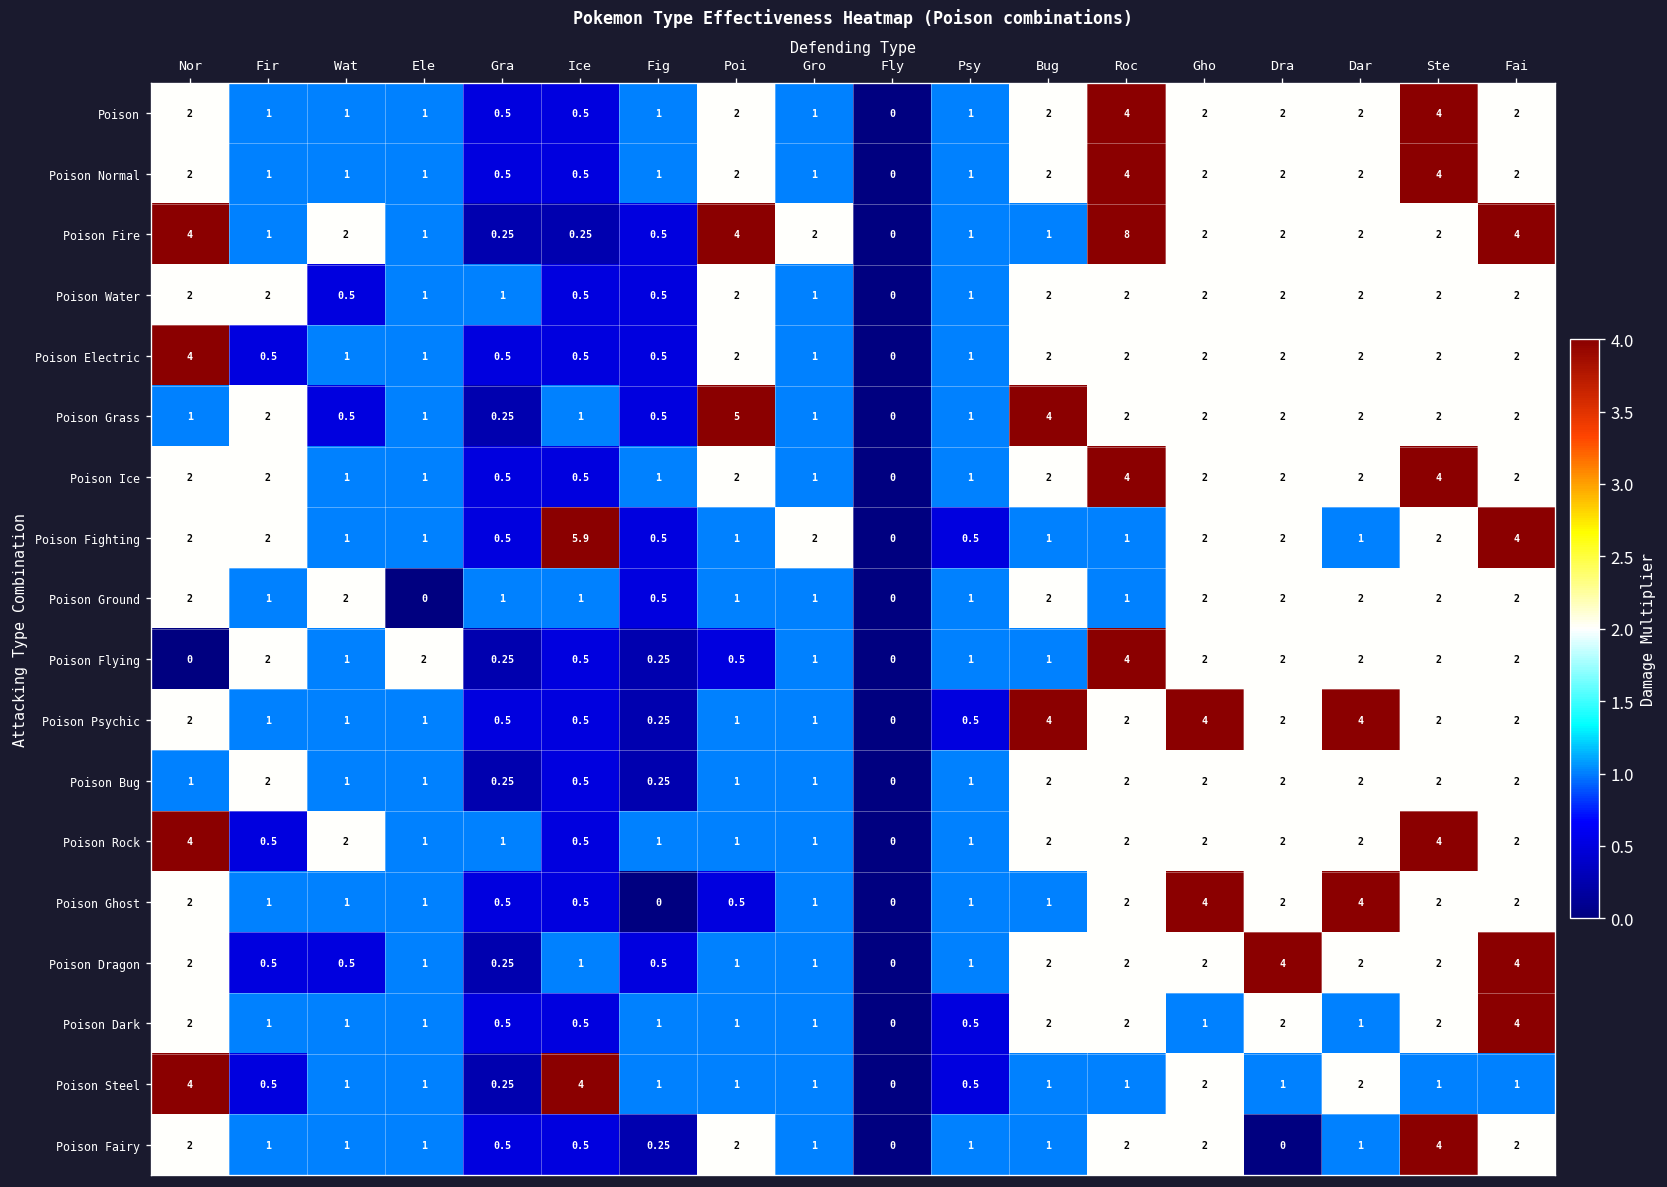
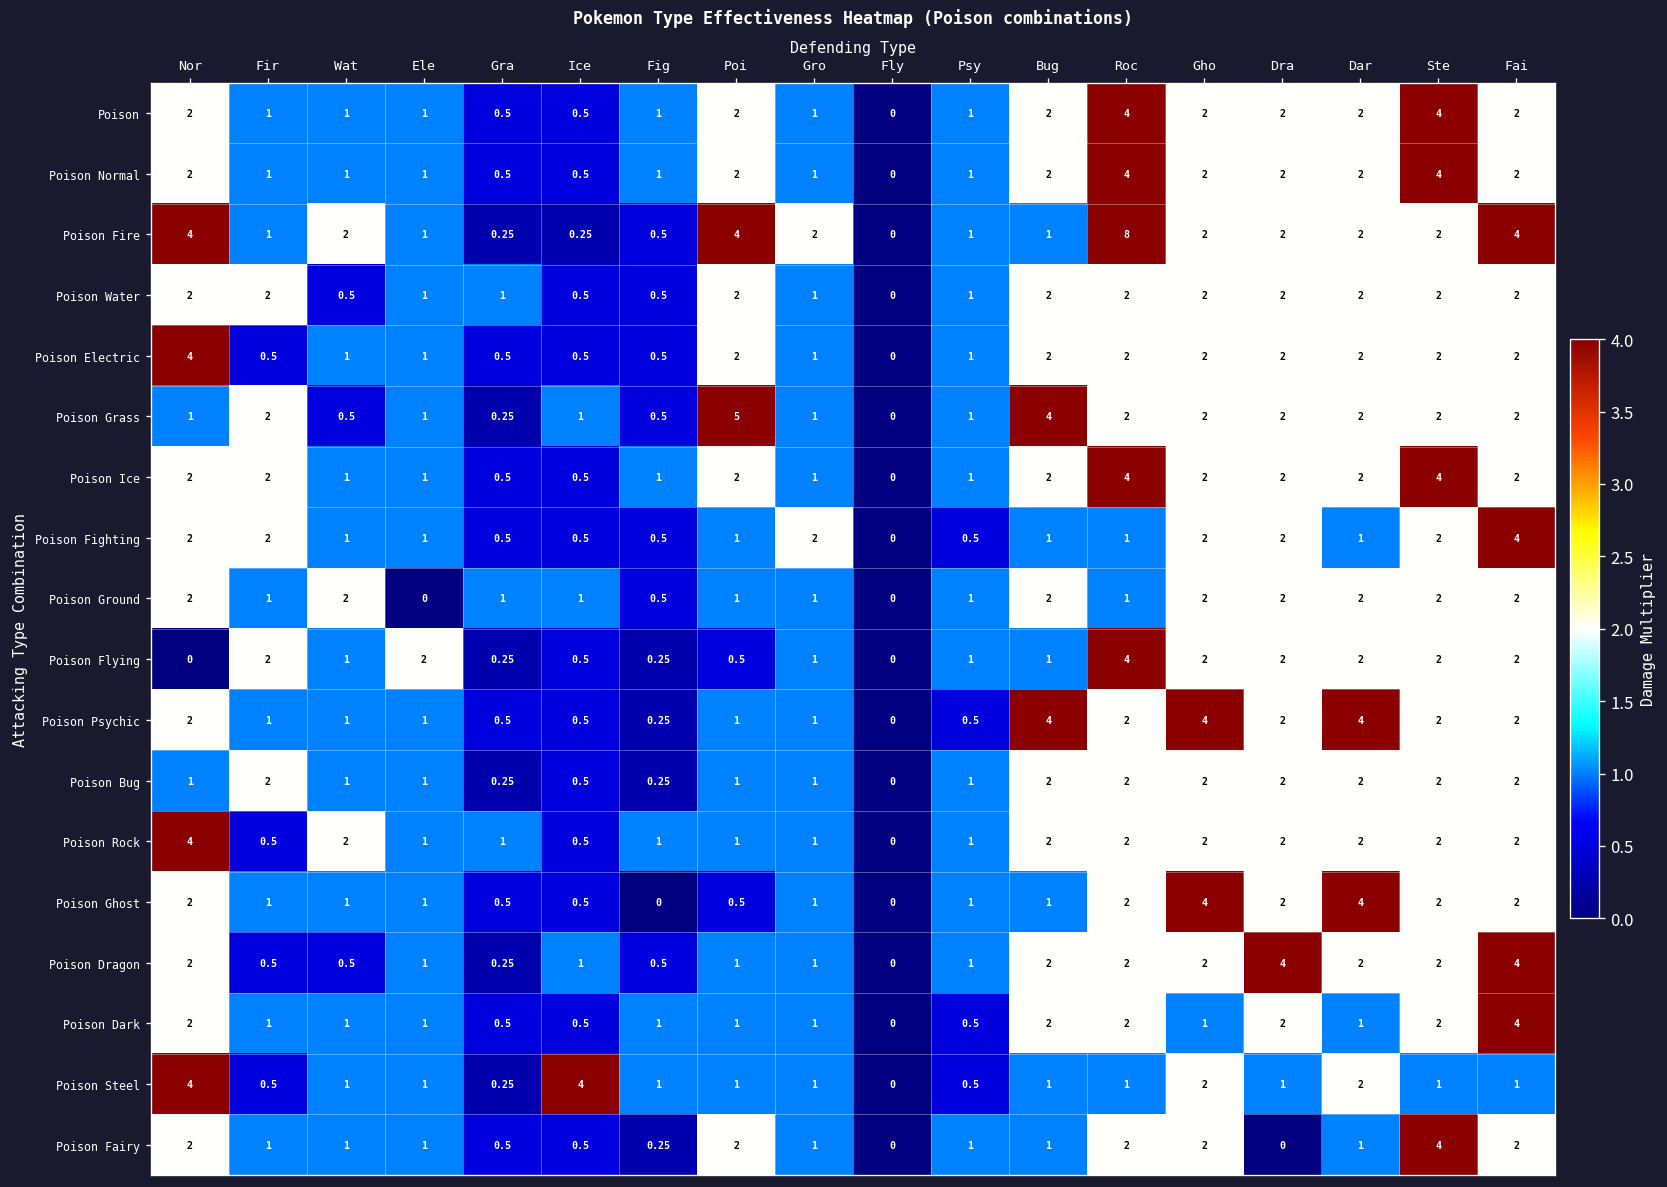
  {
    "Poison Fighting": {
      "Nor": 2,
      "Fir": 2,
      "Wat": 1,
      "Ele": 1,
      "Gra": 0.5,
-     "Ice": 5.9,
+     "Ice": 0.5,
      "Fig": 0.5,
      "Poi": 1,
      "Gro": 2,
      "Fly": 0,
      "Psy": 0.5,
      "Bug": 1,
      "Roc": 1,
      "Gho": 2,
      "Dra": 2,
      "Dar": 1,
      "Ste": 2,
      "Fai": 4
    },
    "Poison Rock": {
      "Nor": 4,
      "Fir": 0.5,
      "Wat": 2,
      "Ele": 1,
      "Gra": 1,
      "Ice": 0.5,
      "Fig": 1,
      "Poi": 1,
      "Gro": 1,
      "Fly": 0,
      "Psy": 1,
      "Bug": 2,
      "Roc": 2,
      "Gho": 2,
      "Dra": 2,
      "Dar": 2,
-     "Ste": 4,
+     "Ste": 2,
      "Fai": 2
    }
  }
